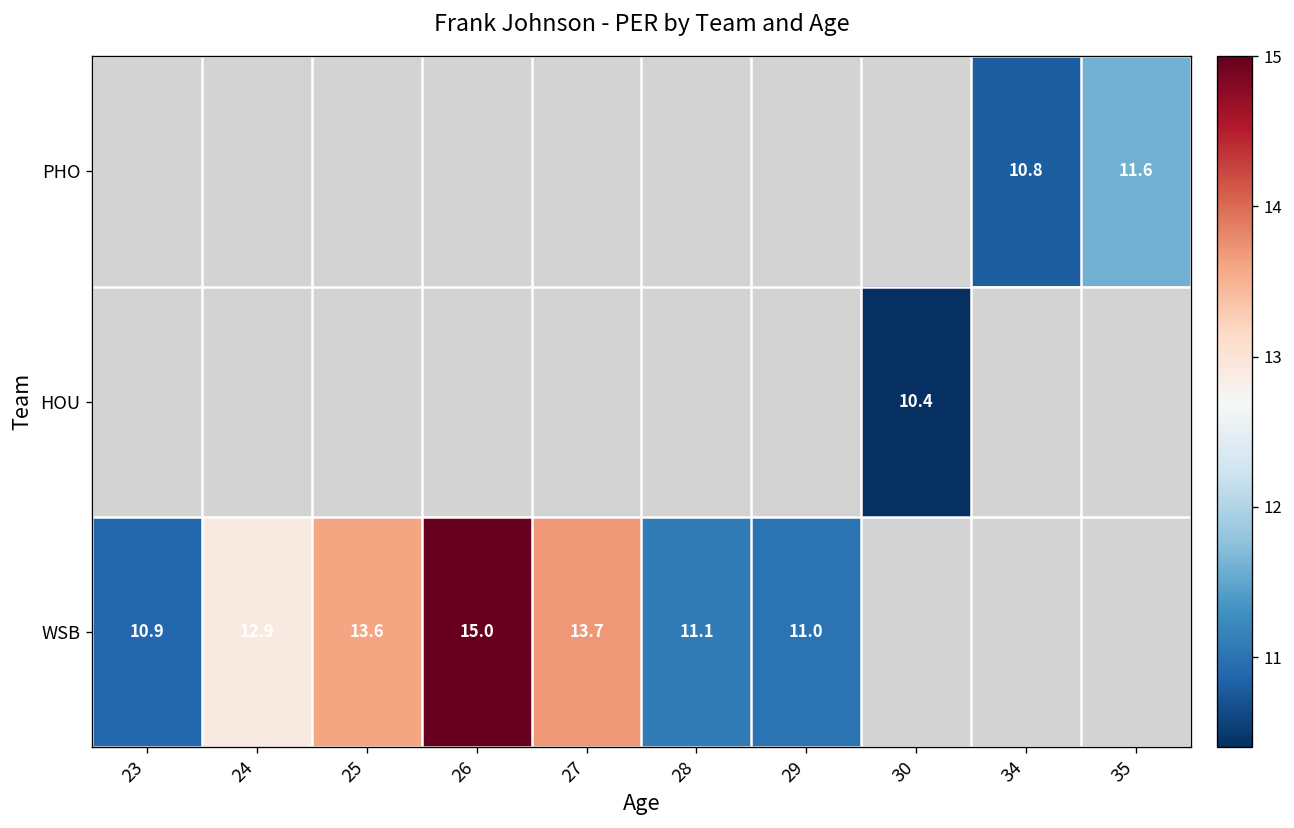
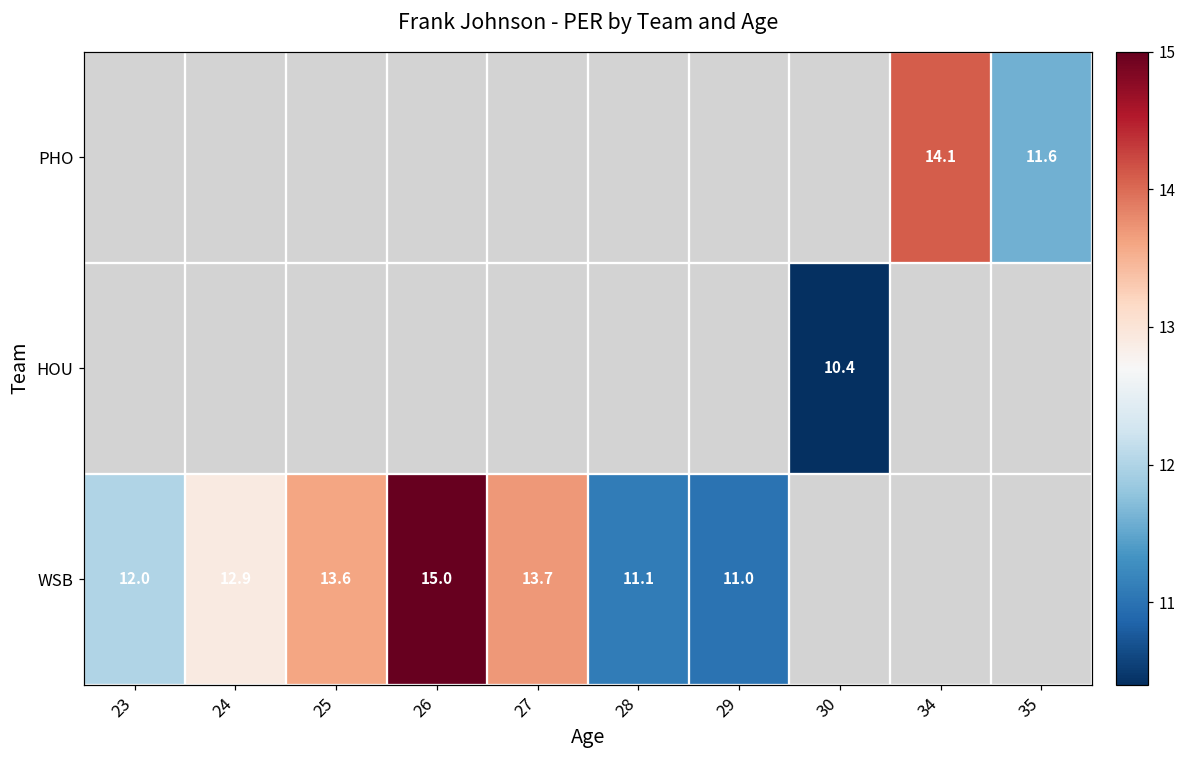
  {
    "PHO": {
-     "34": 10.8,
+     "34": 14.1,
      "35": 11.6
    },
    "HOU": {
      "30": 10.4
    },
    "WSB": {
-     "23": 10.9,
+     "23": 12.0,
      "25": 13.6,
      "26": 15.0,
      "27": 13.7,
      "28": 11.1,
      "29": 11.0
    }
  }
